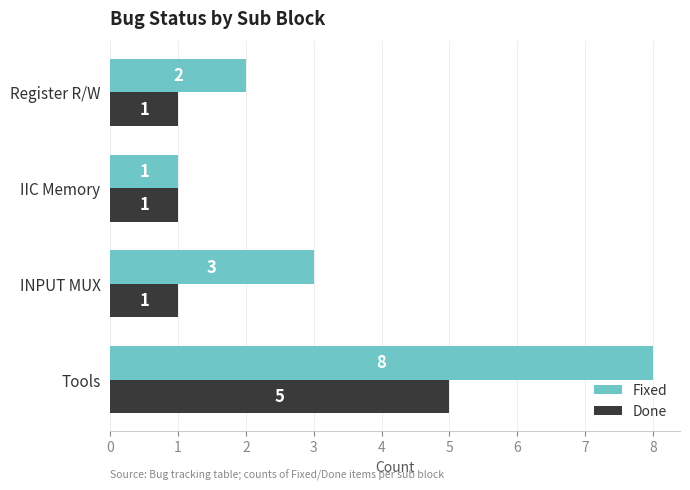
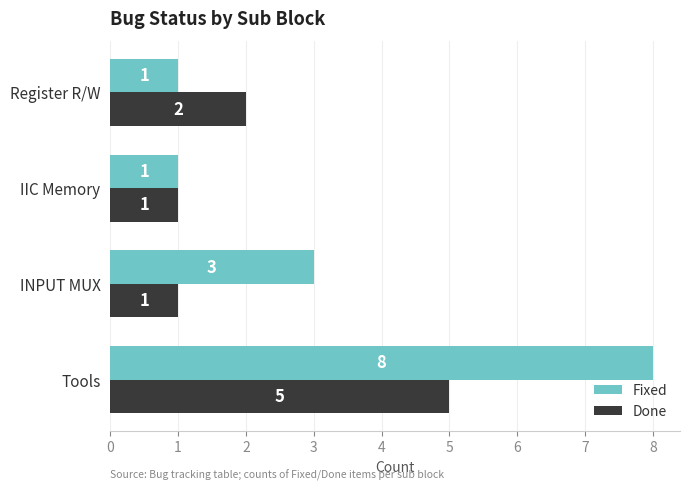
  {
    "Fixed": {
-     "Register R/W": 2,
+     "Register R/W": 1,
      "IIC Memory": 1,
      "INPUT MUX": 3,
      "Tools": 8
    },
    "Done": {
-     "Register R/W": 1,
+     "Register R/W": 2,
      "IIC Memory": 1,
      "INPUT MUX": 1,
      "Tools": 5
    }
  }
